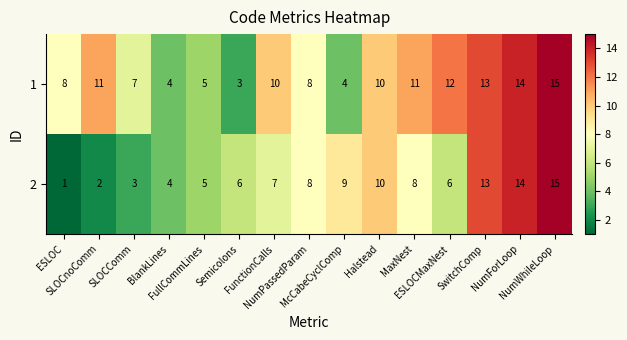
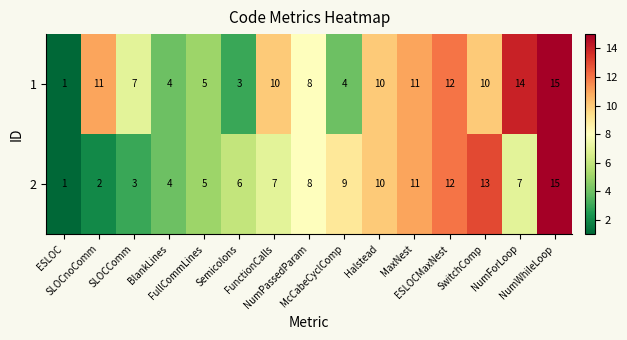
  {
    "1": {
-     "ESLOC": 8,
+     "ESLOC": 1,
      "SLOCnoComm": 11,
      "SLOCComm": 7,
      "BlankLines": 4,
      "FullCommLines": 5,
      "Semicolons": 3,
      "FunctionCalls": 10,
      "NumPassedParam": 8,
      "McCabeCyclComp": 4,
      "Halstead": 10,
      "MaxNest": 11,
      "ESLOCMaxNest": 12,
-     "SwitchComp": 13,
+     "SwitchComp": 10,
      "NumForLoop": 14,
      "NumWhileLoop": 15
    },
    "2": {
      "ESLOC": 1,
      "SLOCnoComm": 2,
      "SLOCComm": 3,
      "BlankLines": 4,
      "FullCommLines": 5,
      "Semicolons": 6,
      "FunctionCalls": 7,
      "NumPassedParam": 8,
      "McCabeCyclComp": 9,
      "Halstead": 10,
-     "MaxNest": 8,
-     "ESLOCMaxNest": 6,
+     "MaxNest": 11,
+     "ESLOCMaxNest": 12,
      "SwitchComp": 13,
-     "NumForLoop": 14,
+     "NumForLoop": 7,
      "NumWhileLoop": 15
    }
  }
